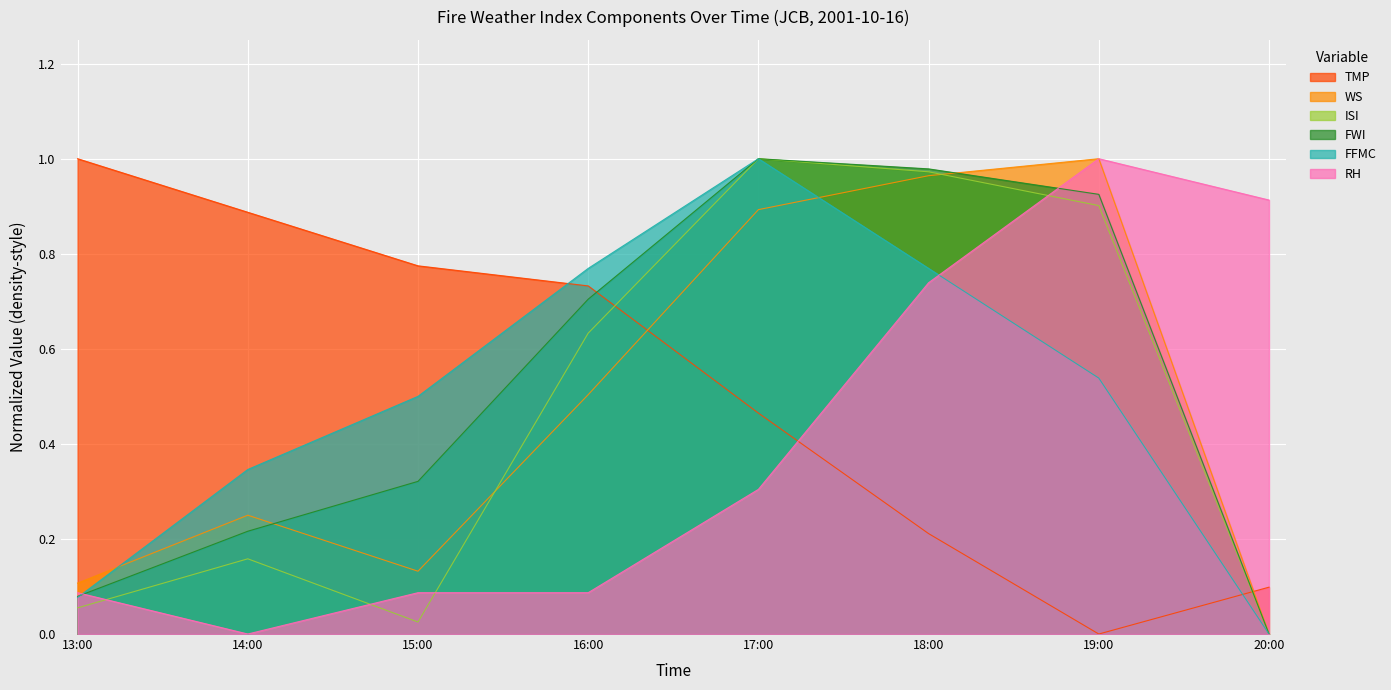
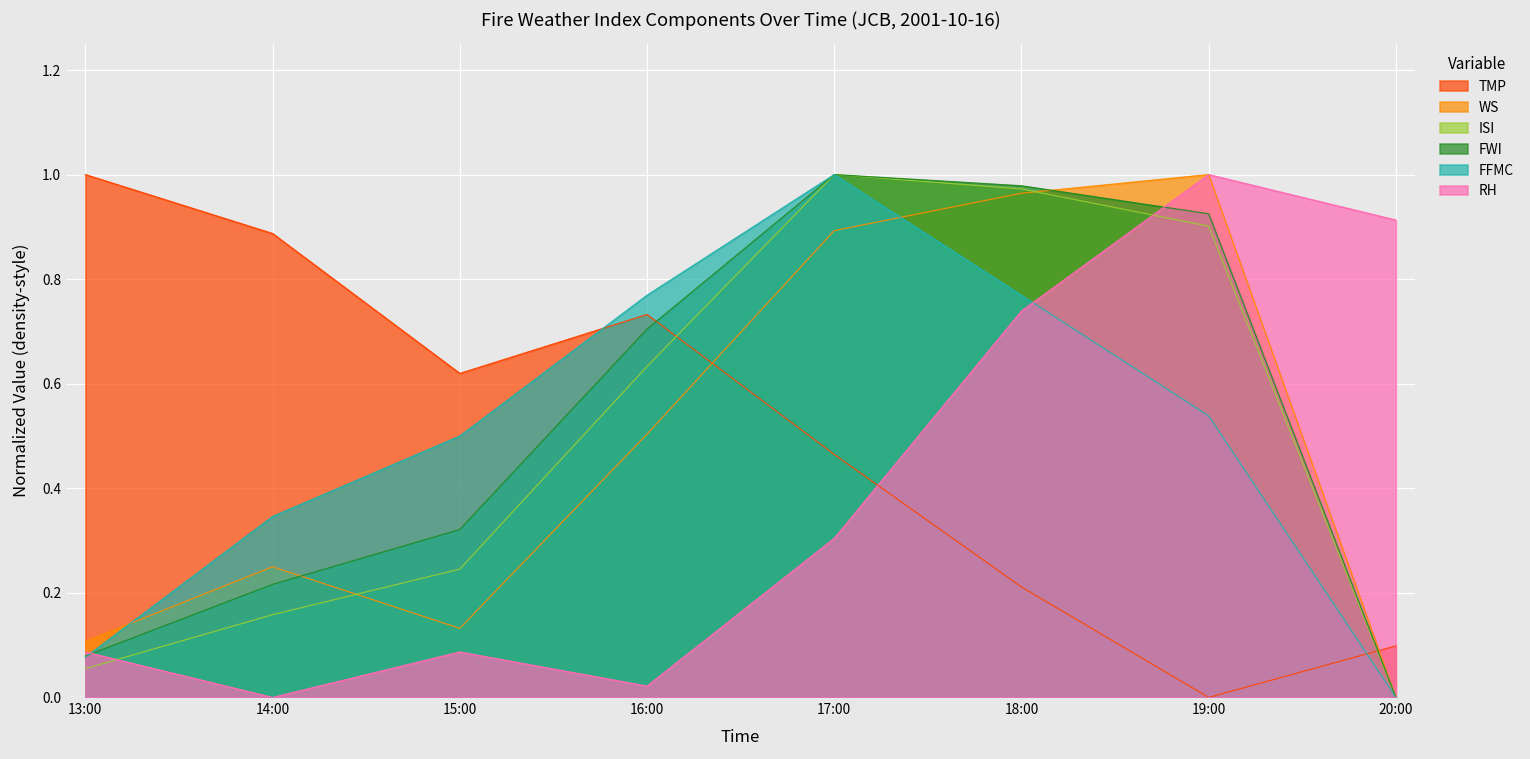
  {
    "TMP": {
      "13:00": 1.00,
      "14:00": 0.89,
-     "15:00": 0.77,
+     "15:00": 0.62,
      "16:00": 0.73,
      "17:00": 0.46,
      "18:00": 0.21,
      "19:00": 0.00,
      "20:00": 0.10
    },
    "WS": {
      "13:00": 0.11,
      "14:00": 0.25,
      "15:00": 0.13,
      "16:00": 0.50,
      "17:00": 0.89,
      "18:00": 0.96
    },
    "ISI": {
      "13:00": 0.06,
      "14:00": 0.16,
-     "15:00": 0.03,
+     "15:00": 0.25,
      "16:00": 0.63,
      "18:00": 0.97,
      "19:00": 0.90
    },
    "FWI": {
      "14:00": 0.22,
      "15:00": 0.32,
      "16:00": 0.70,
      "18:00": 0.98,
      "19:00": 0.93
    },
    "FFMC": {
      "14:00": 0.35,
      "15:00": 0.50,
      "16:00": 0.77,
      "18:00": 0.77,
      "19:00": 0.54
    },
    "RH": {
      "13:00": 0.09,
      "14:00": 0.00,
      "15:00": 0.09,
-     "16:00": 0.09,
+     "16:00": 0.02,
      "17:00": 0.30,
      "18:00": 0.74,
      "20:00": 0.91
    }
  }
